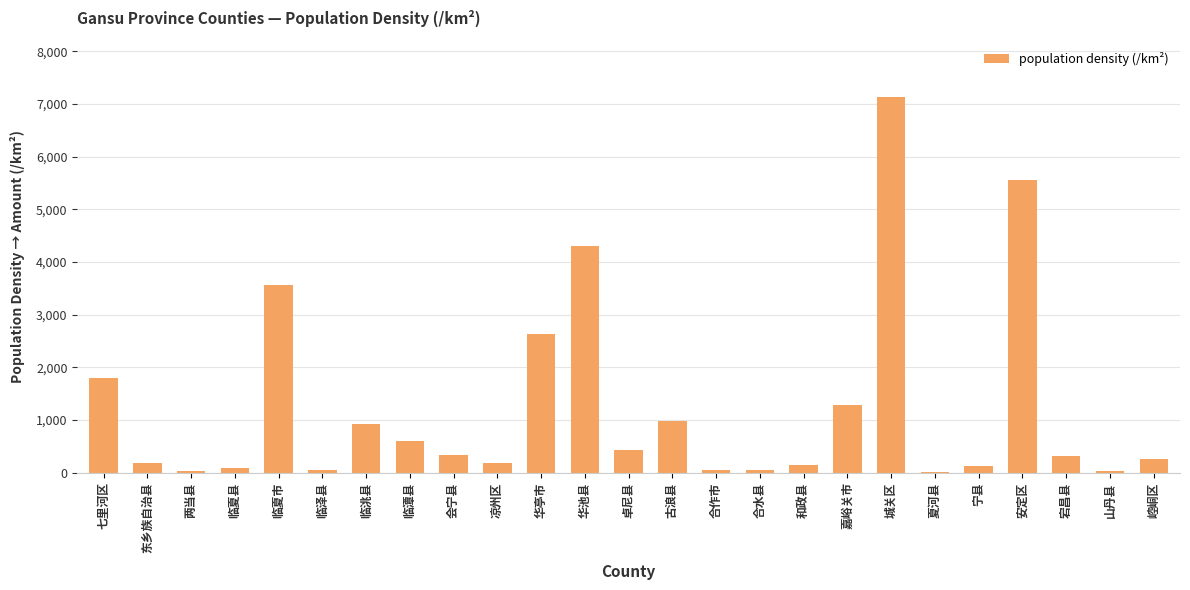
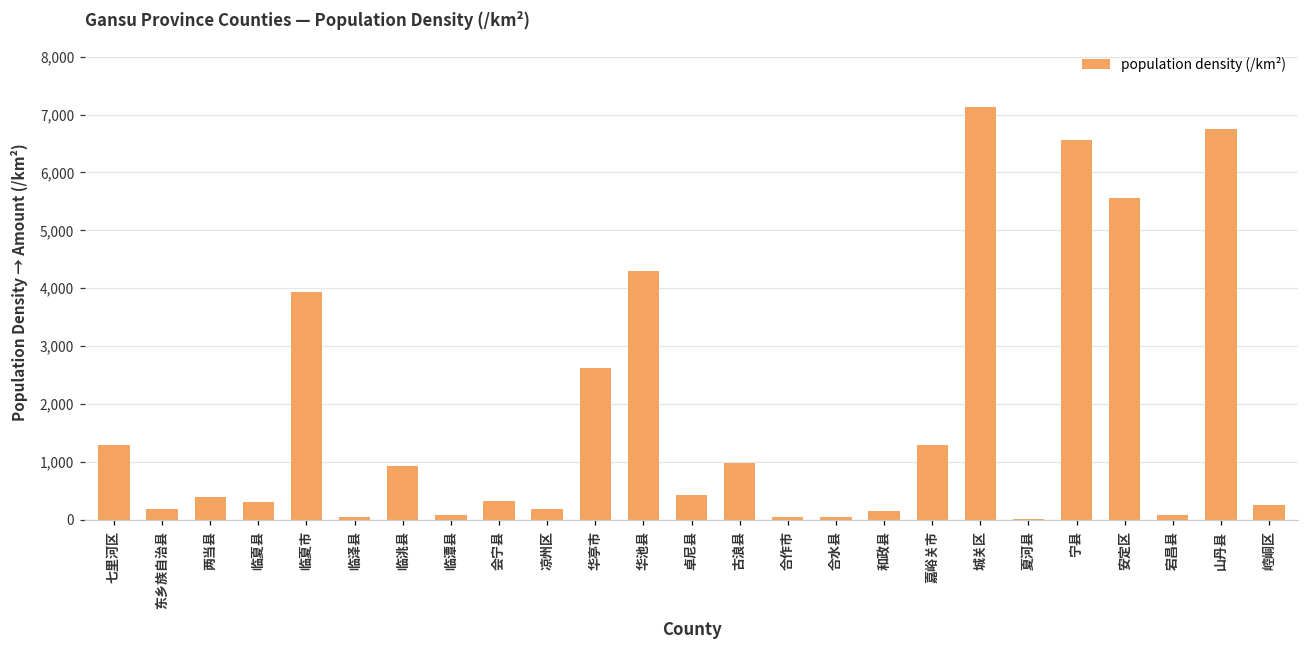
  {
-   "七里河区": "1,800",
+   "七里河区": "1,300",
    "东乡族自治县": "200",
-   "两当县": "0",
-   "临夏县": "100",
-   "临夏市": "3,600",
+   "两当县": "400",
+   "临夏县": "300",
+   "临夏市": "3,900",
    "临洮县": "900",
-   "临潭县": "600",
+   "临潭县": "100",
    "会宁县": "300",
    "凉州区": "200",
    "华亭市": "2,600",
    "华池县": "4,300",
    "卓尼县": "400",
    "古浪县": "1,000",
    "合作市": "100",
    "和政县": "200",
    "嘉峪关市": "1,300",
    "城关区": "7,100",
-   "宁县": "100",
+   "宁县": "6,600",
    "安定区": "5,600",
-   "宕昌县": "300",
-   "山丹县": "0",
+   "宕昌县": "100",
+   "山丹县": "6,800",
    "崆峒区": "300"
  }
